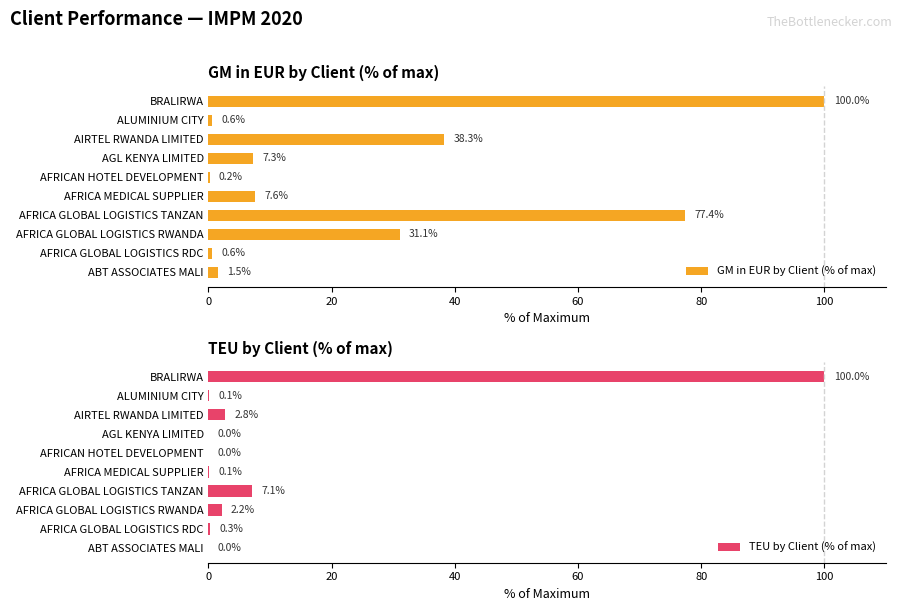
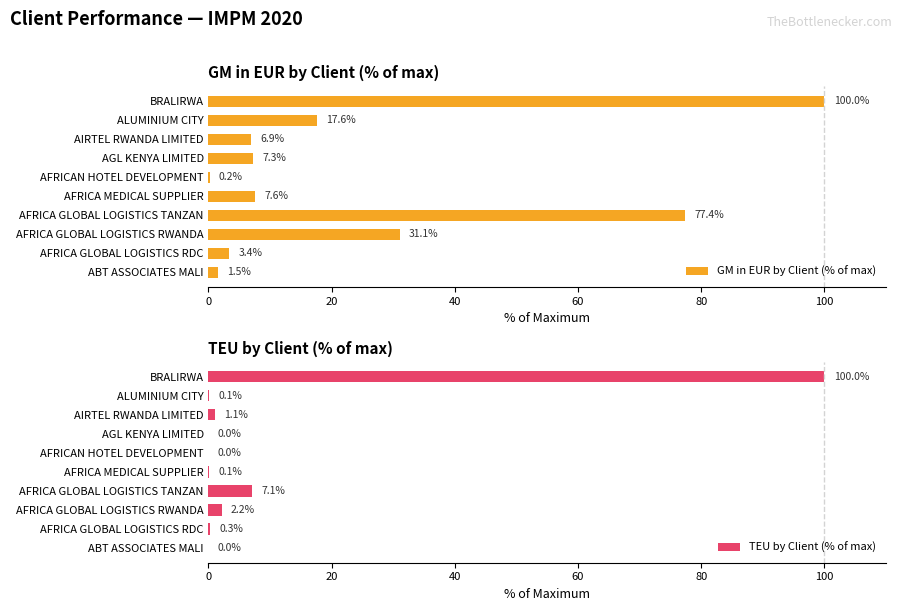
  {
    "GM in EUR by Client (% of max)": {
      "BRALIRWA": "100.0%",
-     "ALUMINIUM CITY": "0.6%",
-     "AIRTEL RWANDA LIMITED": "38.3%",
+     "ALUMINIUM CITY": "17.6%",
+     "AIRTEL RWANDA LIMITED": "6.9%",
      "AGL KENYA LIMITED": "7.3%",
      "AFRICAN HOTEL DEVELOPMENT": "0.2%",
      "AFRICA MEDICAL SUPPLIER": "7.6%",
      "AFRICA GLOBAL LOGISTICS TANZAN": "77.4%",
      "AFRICA GLOBAL LOGISTICS RWANDA": "31.1%",
-     "AFRICA GLOBAL LOGISTICS RDC": "0.6%",
+     "AFRICA GLOBAL LOGISTICS RDC": "3.4%",
      "ABT ASSOCIATES MALI": "1.5%"
    },
    "TEU by Client (% of max)": {
      "BRALIRWA": "100.0%",
      "ALUMINIUM CITY": "0.1%",
-     "AIRTEL RWANDA LIMITED": "2.8%",
+     "AIRTEL RWANDA LIMITED": "1.1%",
      "AGL KENYA LIMITED": "0.0%",
      "AFRICAN HOTEL DEVELOPMENT": "0.0%",
      "AFRICA MEDICAL SUPPLIER": "0.1%",
      "AFRICA GLOBAL LOGISTICS TANZAN": "7.1%",
      "AFRICA GLOBAL LOGISTICS RWANDA": "2.2%",
      "AFRICA GLOBAL LOGISTICS RDC": "0.3%",
      "ABT ASSOCIATES MALI": "0.0%"
    }
  }
